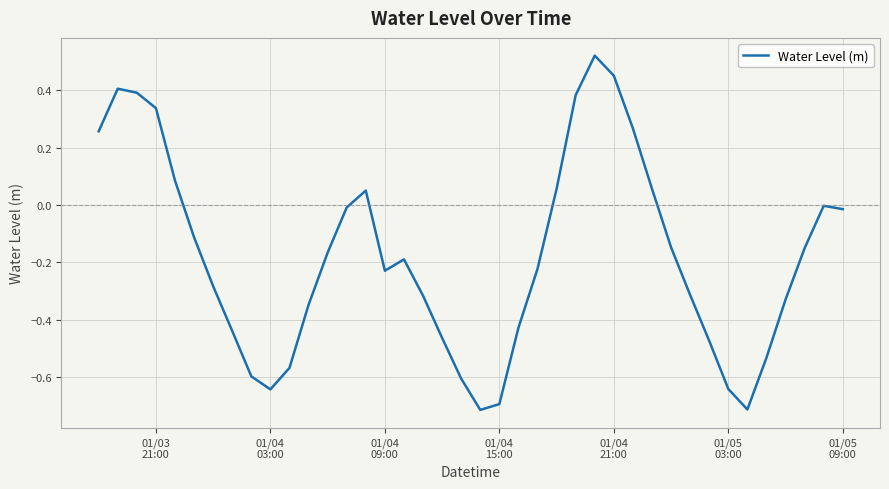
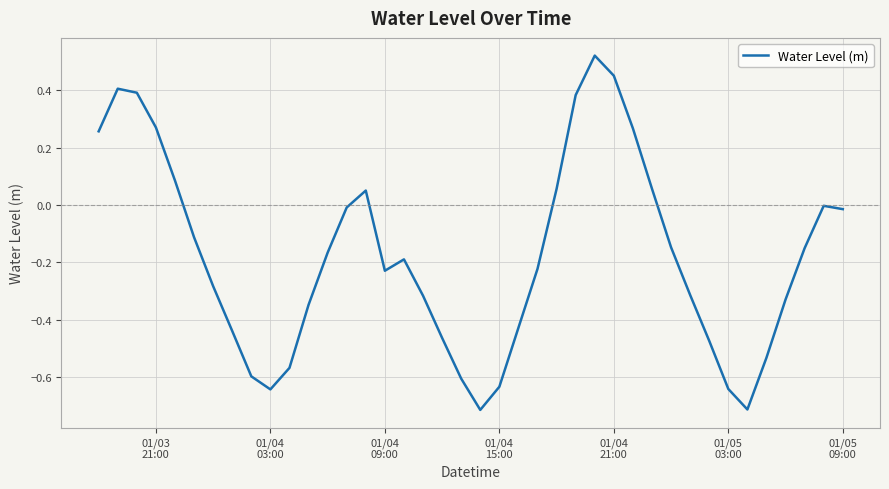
  {
-   "01/03 21:00": 0.34,
+   "01/03 21:00": 0.27,
    "01/04 03:00": -0.64,
    "01/04 09:00": -0.23,
-   "01/04 15:00": -0.69,
+   "01/04 15:00": -0.63,
    "01/04 21:00": 0.45,
    "01/05 03:00": -0.64,
    "01/05 09:00": -0.01
  }
